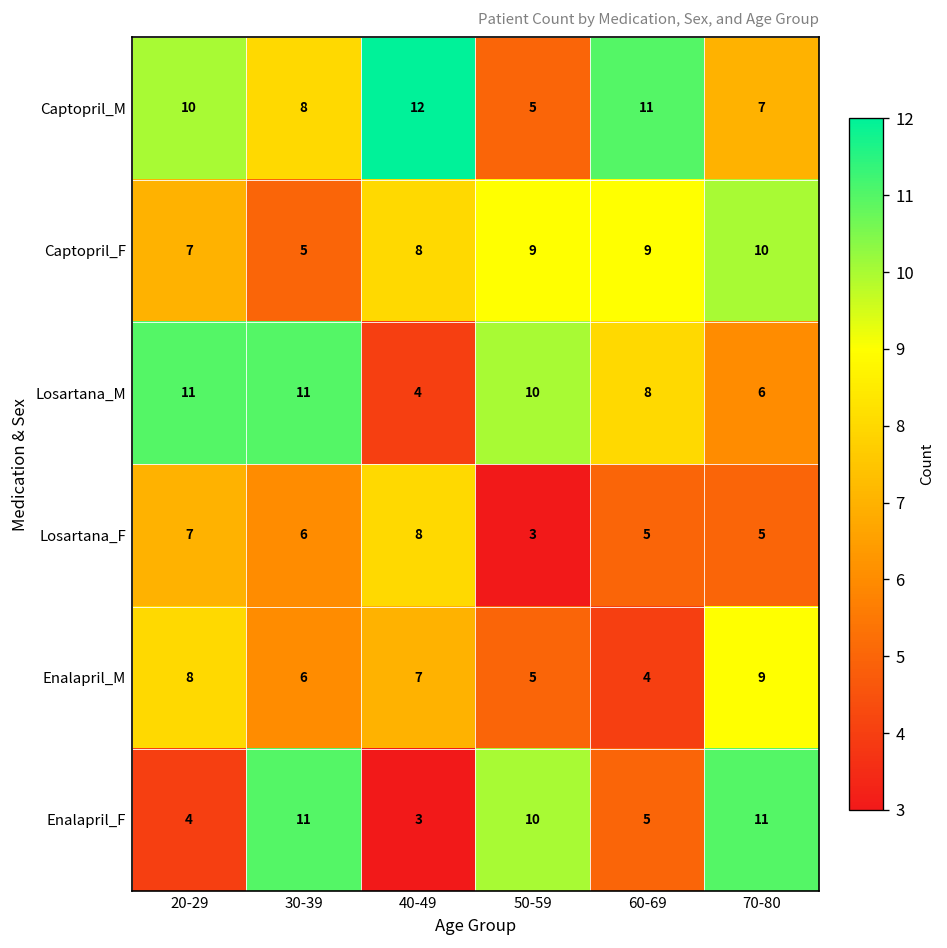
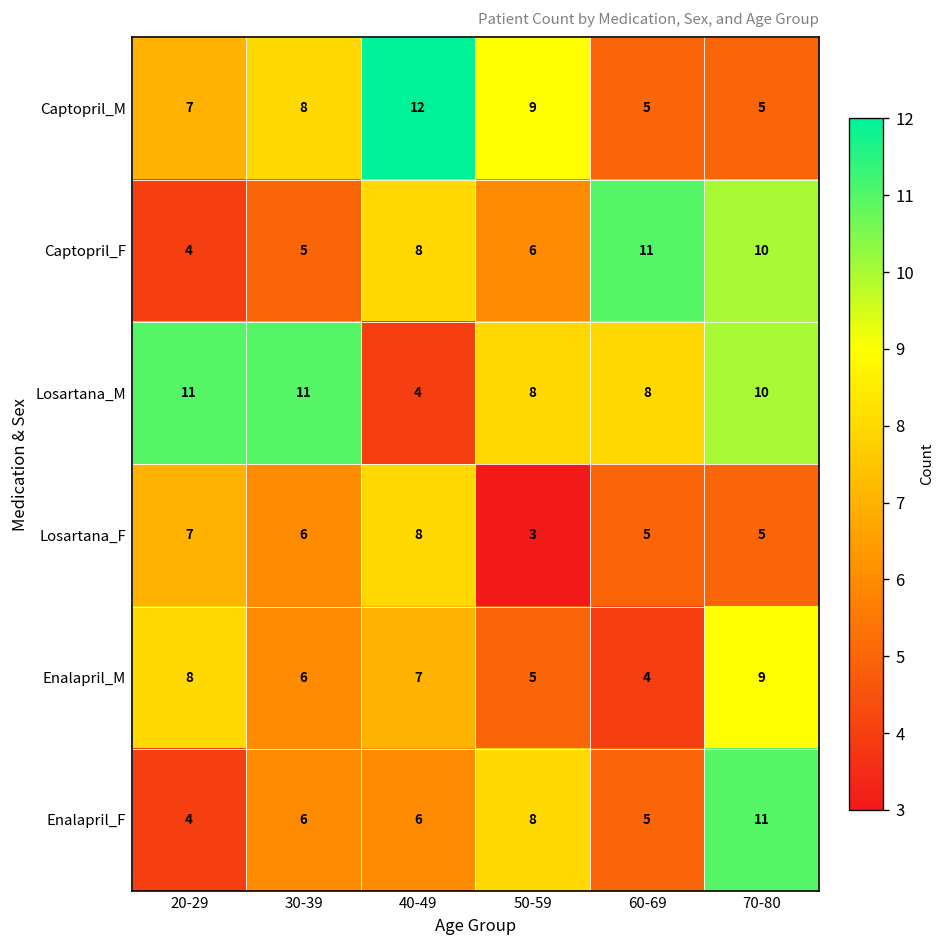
  {
    "Captopril_M": {
-     "20-29": 10,
+     "20-29": 7,
      "30-39": 8,
      "40-49": 12,
-     "50-59": 5,
-     "60-69": 11,
-     "70-80": 7
+     "50-59": 9,
+     "60-69": 5,
+     "70-80": 5
    },
    "Captopril_F": {
-     "20-29": 7,
+     "20-29": 4,
      "30-39": 5,
      "40-49": 8,
-     "50-59": 9,
-     "60-69": 9,
+     "50-59": 6,
+     "60-69": 11,
      "70-80": 10
    },
    "Losartana_M": {
      "20-29": 11,
      "30-39": 11,
      "40-49": 4,
-     "50-59": 10,
+     "50-59": 8,
      "60-69": 8,
-     "70-80": 6
+     "70-80": 10
    },
    "Losartana_F": {
      "20-29": 7,
      "30-39": 6,
      "40-49": 8,
      "50-59": 3,
      "60-69": 5,
      "70-80": 5
    },
    "Enalapril_M": {
      "20-29": 8,
      "30-39": 6,
      "40-49": 7,
      "50-59": 5,
      "60-69": 4,
      "70-80": 9
    },
    "Enalapril_F": {
      "20-29": 4,
-     "30-39": 11,
-     "40-49": 3,
-     "50-59": 10,
+     "30-39": 6,
+     "40-49": 6,
+     "50-59": 8,
      "60-69": 5,
      "70-80": 11
    }
  }
